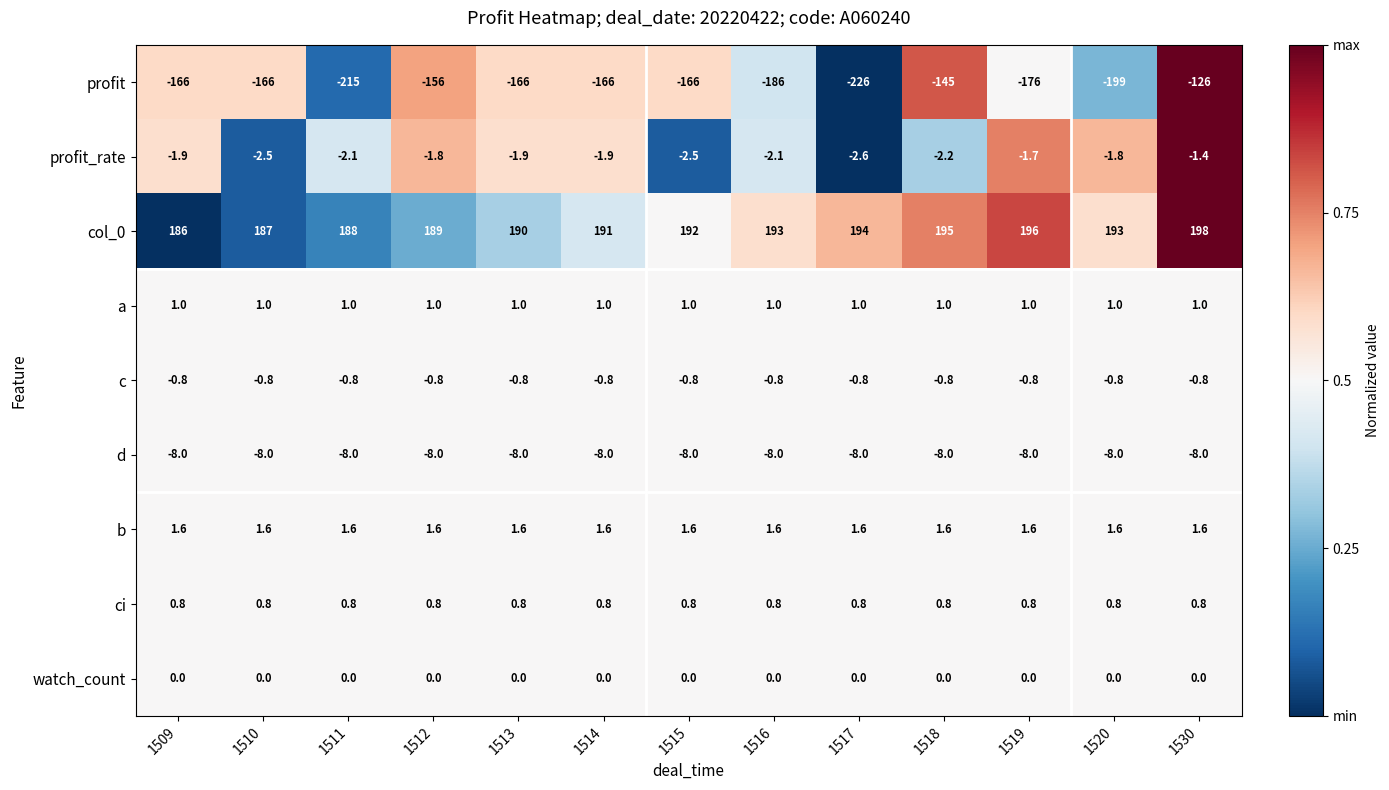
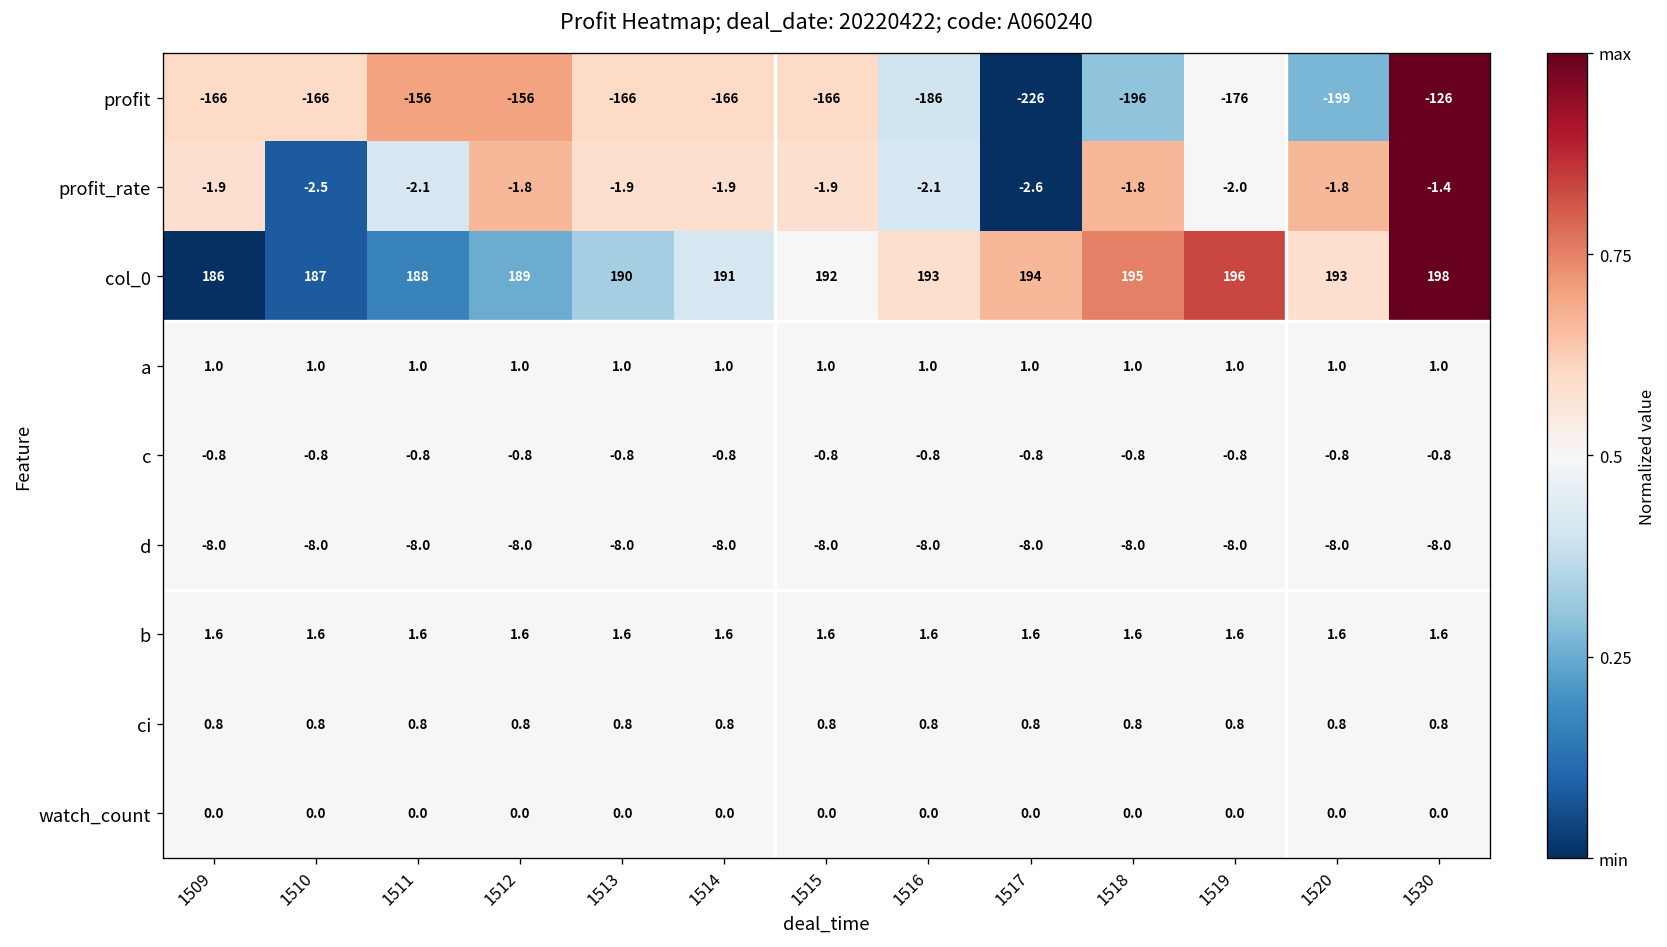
  {
    "profit": {
      "1509": -166,
      "1510": -166,
-     "1511": -215,
+     "1511": -156,
      "1512": -156,
      "1513": -166,
      "1514": -166,
      "1515": -166,
      "1516": -186,
      "1517": -226,
-     "1518": -145,
+     "1518": -196,
      "1519": -176,
      "1520": -199,
      "1530": -126
    },
    "profit_rate": {
      "1509": -1.9,
      "1510": -2.5,
      "1511": -2.1,
      "1512": -1.8,
      "1513": -1.9,
      "1514": -1.9,
-     "1515": -2.5,
+     "1515": -1.9,
      "1516": -2.1,
      "1517": -2.6,
-     "1518": -2.2,
-     "1519": -1.7,
+     "1518": -1.8,
+     "1519": -2.0,
      "1520": -1.8,
      "1530": -1.4
    },
    "col_0": {
      "1509": 186,
      "1510": 187,
      "1511": 188,
      "1512": 189,
      "1513": 190,
      "1514": 191,
      "1515": 192,
      "1516": 193,
      "1517": 194,
      "1518": 195,
      "1519": 196,
      "1520": 193,
      "1530": 198
    },
    "a": {
      "1509": 1.0,
      "1510": 1.0,
      "1511": 1.0,
      "1512": 1.0,
      "1513": 1.0,
      "1514": 1.0,
      "1515": 1.0,
      "1516": 1.0,
      "1517": 1.0,
      "1518": 1.0,
      "1519": 1.0,
      "1520": 1.0,
      "1530": 1.0
    },
    "c": {
      "1509": -0.8,
      "1510": -0.8,
      "1511": -0.8,
      "1512": -0.8,
      "1513": -0.8,
      "1514": -0.8,
      "1515": -0.8,
      "1516": -0.8,
      "1517": -0.8,
      "1518": -0.8,
      "1519": -0.8,
      "1520": -0.8,
      "1530": -0.8
    },
    "d": {
      "1509": -8.0,
      "1510": -8.0,
      "1511": -8.0,
      "1512": -8.0,
      "1513": -8.0,
      "1514": -8.0,
      "1515": -8.0,
      "1516": -8.0,
      "1517": -8.0,
      "1518": -8.0,
      "1519": -8.0,
      "1520": -8.0,
      "1530": -8.0
    },
    "b": {
      "1509": 1.6,
      "1510": 1.6,
      "1511": 1.6,
      "1512": 1.6,
      "1513": 1.6,
      "1514": 1.6,
      "1515": 1.6,
      "1516": 1.6,
      "1517": 1.6,
      "1518": 1.6,
      "1519": 1.6,
      "1520": 1.6,
      "1530": 1.6
    },
    "ci": {
      "1509": 0.8,
      "1510": 0.8,
      "1511": 0.8,
      "1512": 0.8,
      "1513": 0.8,
      "1514": 0.8,
      "1515": 0.8,
      "1516": 0.8,
      "1517": 0.8,
      "1518": 0.8,
      "1519": 0.8,
      "1520": 0.8,
      "1530": 0.8
    },
    "watch_count": {
      "1509": 0.0,
      "1510": 0.0,
      "1511": 0.0,
      "1512": 0.0,
      "1513": 0.0,
      "1514": 0.0,
      "1515": 0.0,
      "1516": 0.0,
      "1517": 0.0,
      "1518": 0.0,
      "1519": 0.0,
      "1520": 0.0,
      "1530": 0.0
    }
  }
